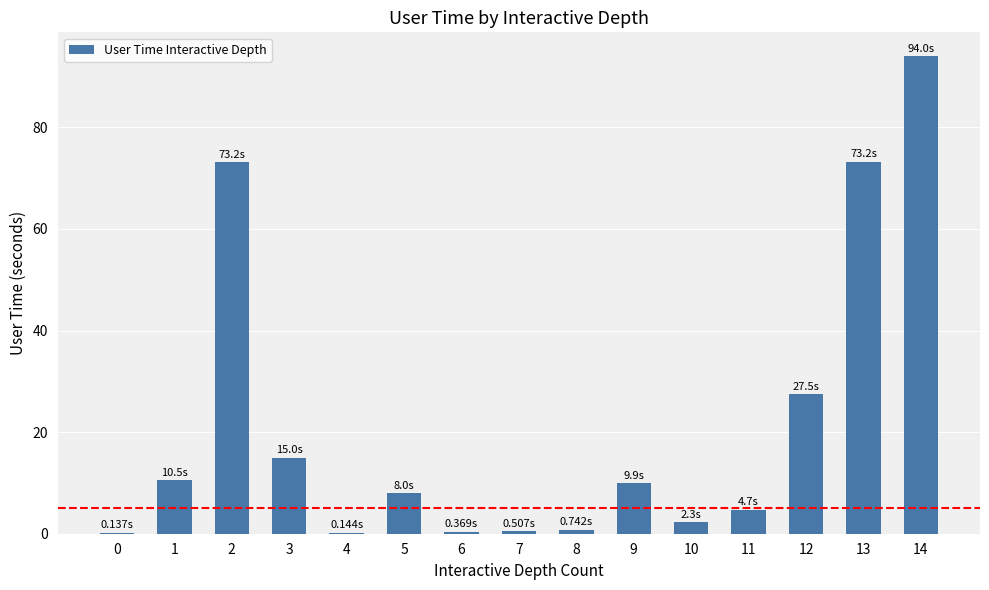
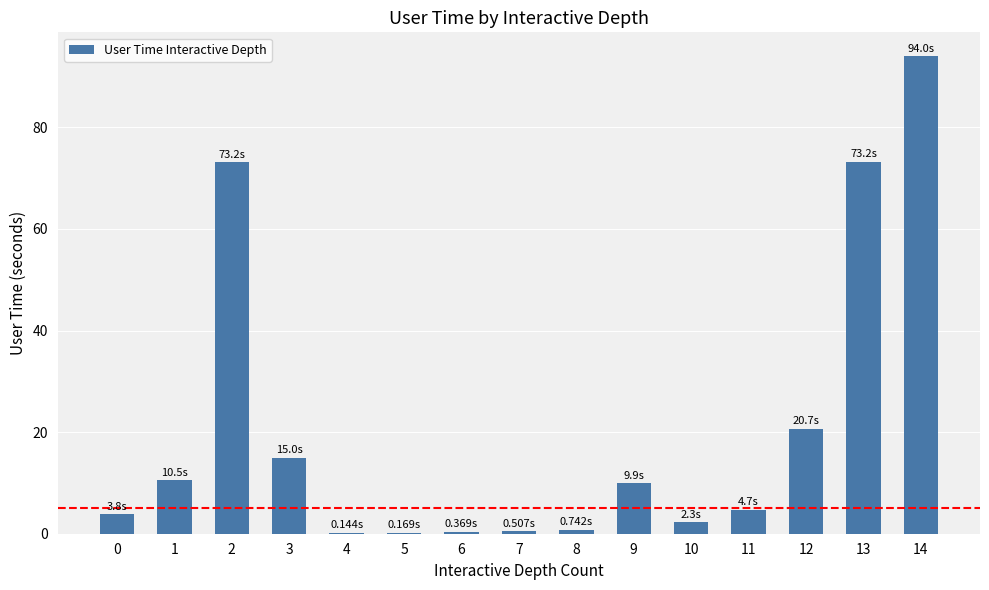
  {
-   "0": "0.137s",
+   "0": "3.8s",
    "1": "10.5s",
    "2": "73.2s",
    "3": "15.0s",
    "4": "0.144s",
-   "5": "8.0s",
+   "5": "0.169s",
    "6": "0.369s",
    "7": "0.507s",
    "8": "0.742s",
    "9": "9.9s",
    "10": "2.3s",
    "11": "4.7s",
-   "12": "27.5s",
+   "12": "20.7s",
    "13": "73.2s",
    "14": "94.0s"
  }
